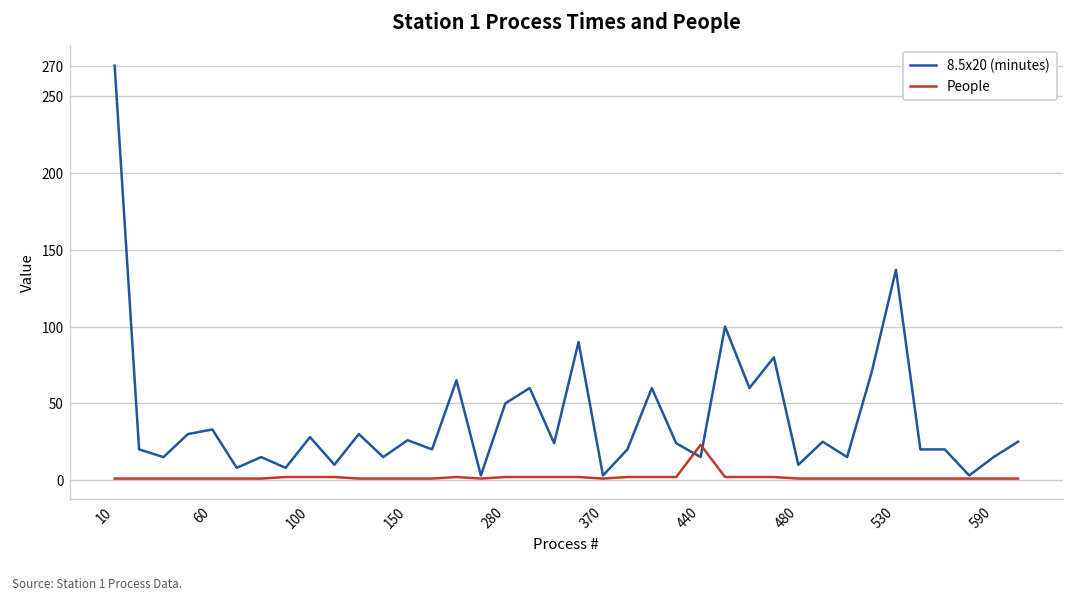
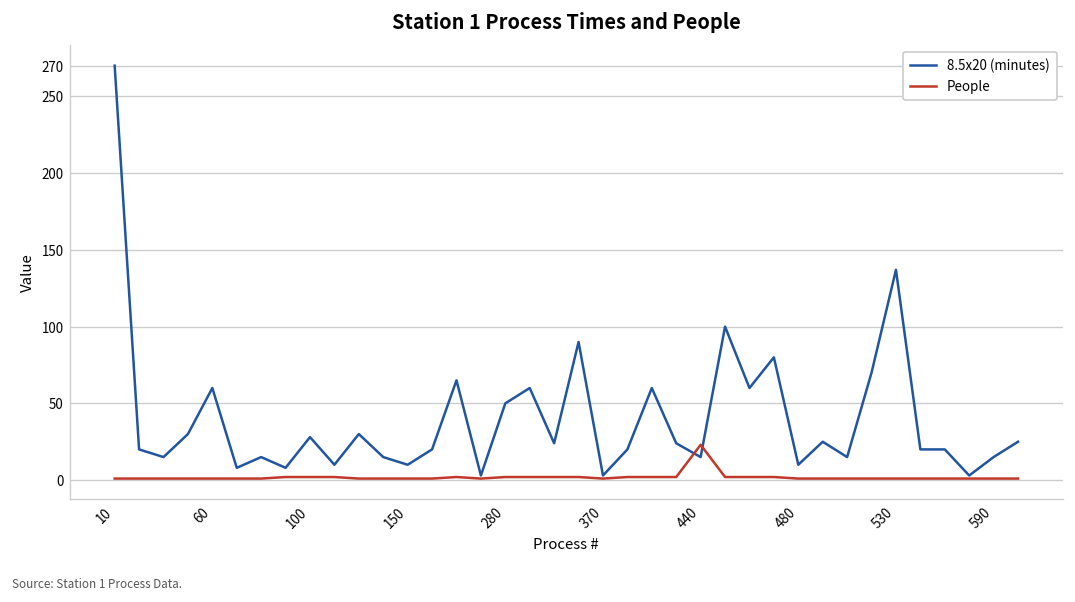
  {
    "8.5x20 (minutes)": {
      "10": 270,
-     "60": 33,
+     "60": 60,
      "100": 28,
-     "150": 26,
+     "150": 10,
      "280": 50,
      "440": 15,
      "480": 10,
      "530": 137,
      "590": 15
    },
    "People": {
      "10": 1,
      "60": 1,
      "100": 2,
      "150": 1,
      "280": 2,
      "440": 23,
      "480": 1,
      "530": 1,
      "590": 1
    }
  }
